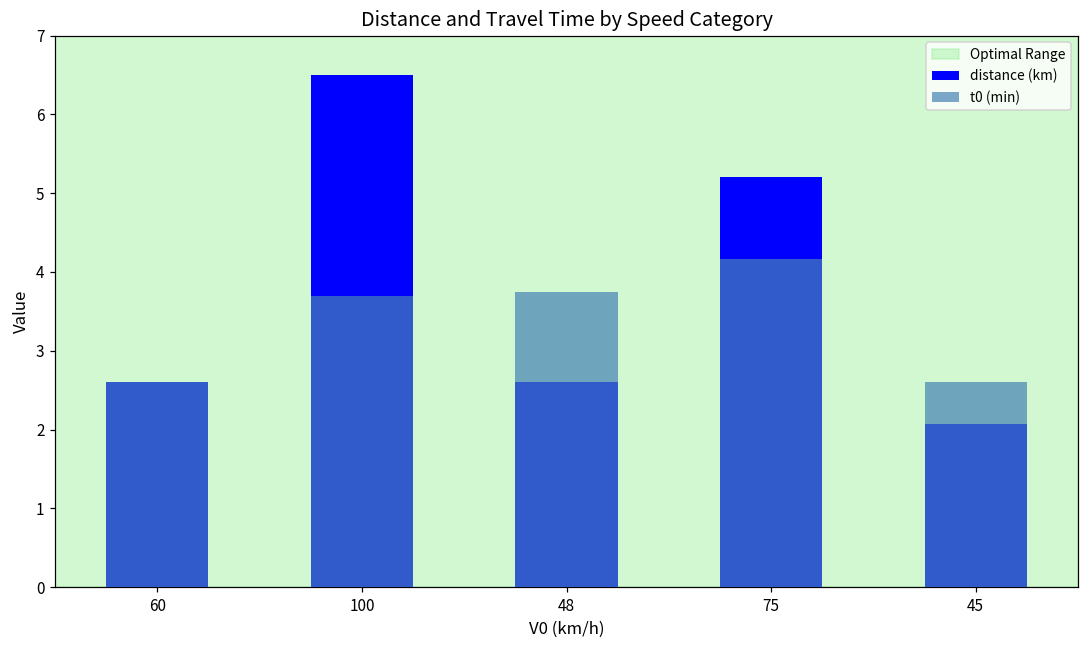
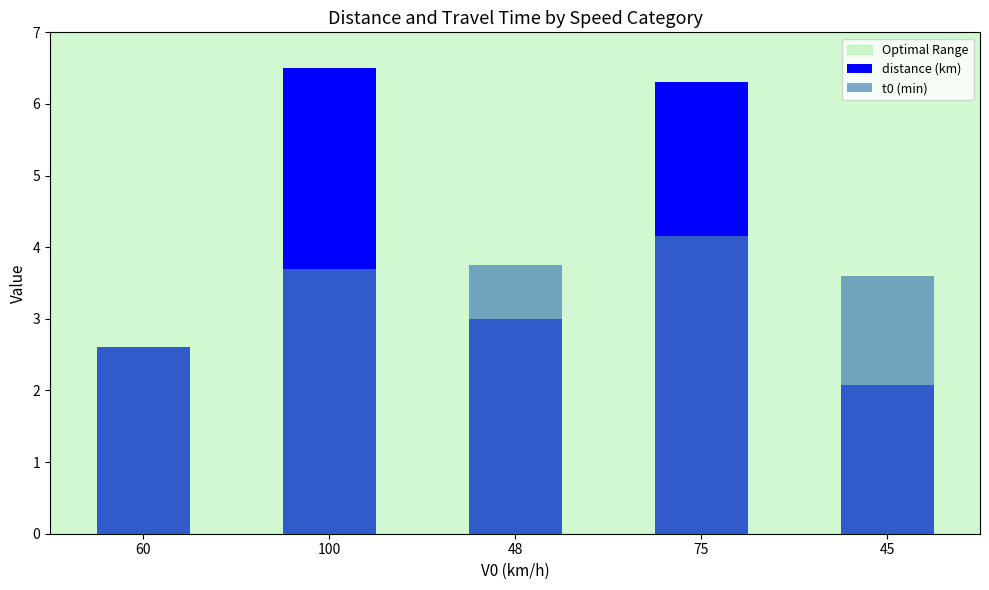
  {
    "distance (km)": {
      "60": 2.6,
      "100": 6.5,
-     "48": 2.6,
-     "75": 5.2
+     "48": 3.0,
+     "75": 6.3
    },
    "t0 (min)": {
      "60": 2.6,
      "48": 3.8,
-     "45": 2.6
+     "45": 3.6
    }
  }
